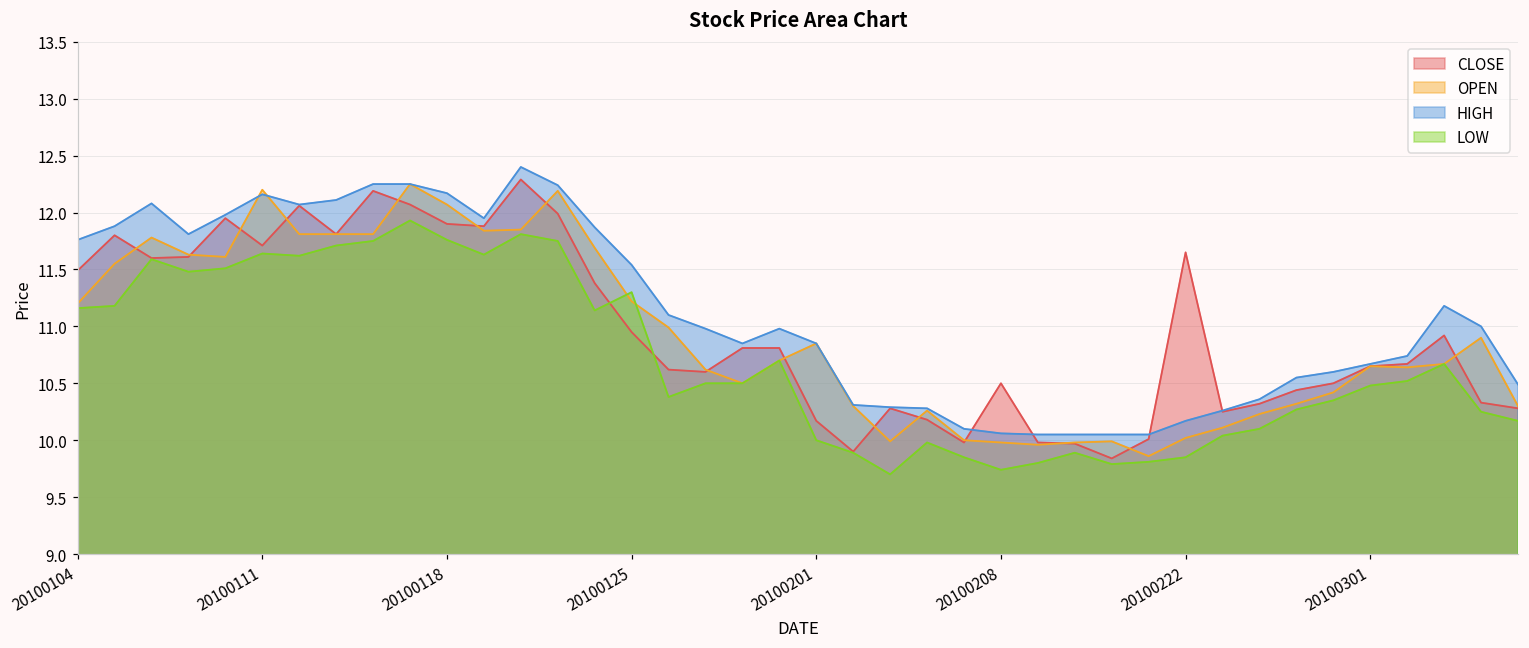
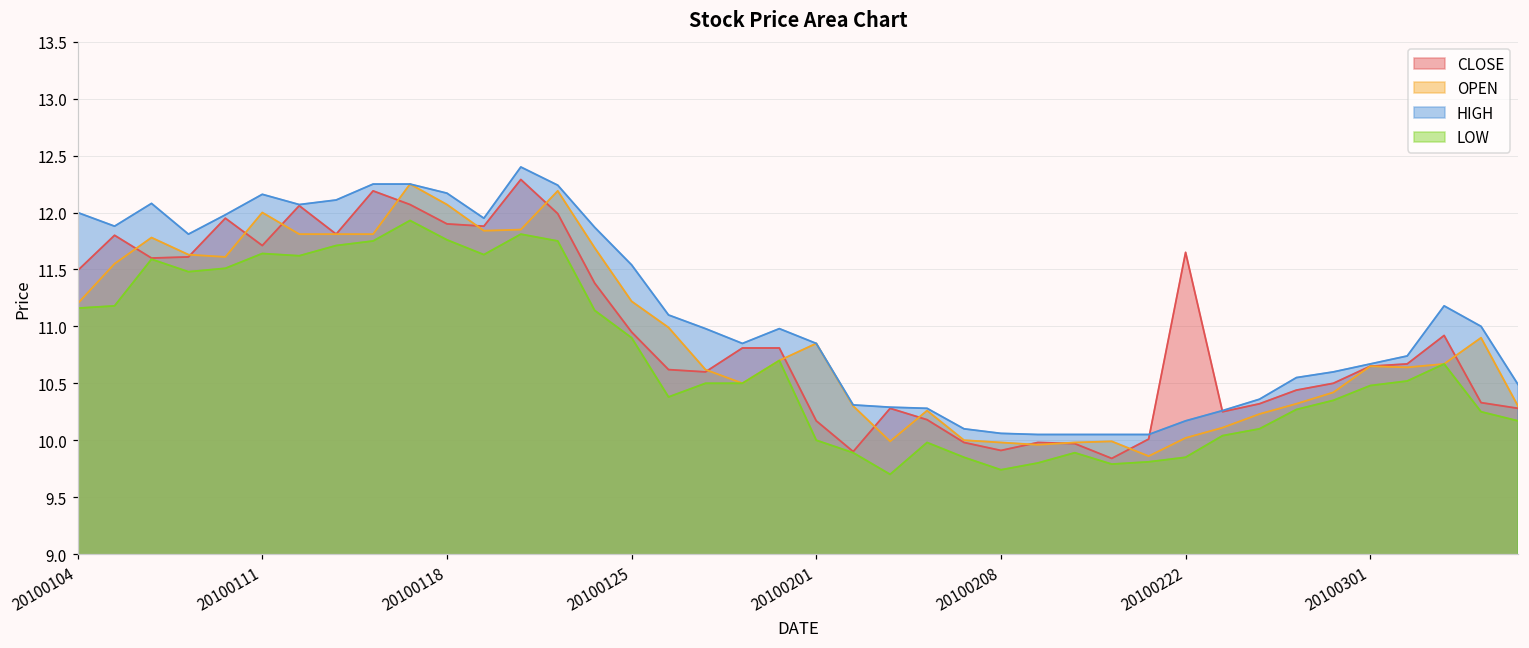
  {
    "CLOSE": {
      "20100104": 11.49,
      "20100111": 11.71,
      "20100118": 11.90,
      "20100125": 10.95,
      "20100201": 10.17,
-     "20100208": 10.50,
+     "20100208": 9.91,
      "20100222": 11.65
    },
    "OPEN": {
      "20100104": 11.2,
-     "20100111": 12.2,
+     "20100111": 12.0,
      "20100118": 12.07,
      "20100125": 11.2,
      "20100208": 10.0,
      "20100222": 10.0
    },
    "HIGH": {
-     "20100104": 11.76,
+     "20100104": 12.00,
      "20100111": 12.16,
      "20100118": 12.17,
      "20100125": 11.54,
      "20100208": 10.06,
      "20100222": 10.17
    },
    "LOW": {
      "20100104": 11.16,
      "20100111": 11.64,
      "20100118": 11.76,
-     "20100125": 11.3,
+     "20100125": 10.9,
      "20100201": 10.0,
      "20100208": 9.74,
      "20100222": 9.85,
      "20100301": 10.5
    }
  }
